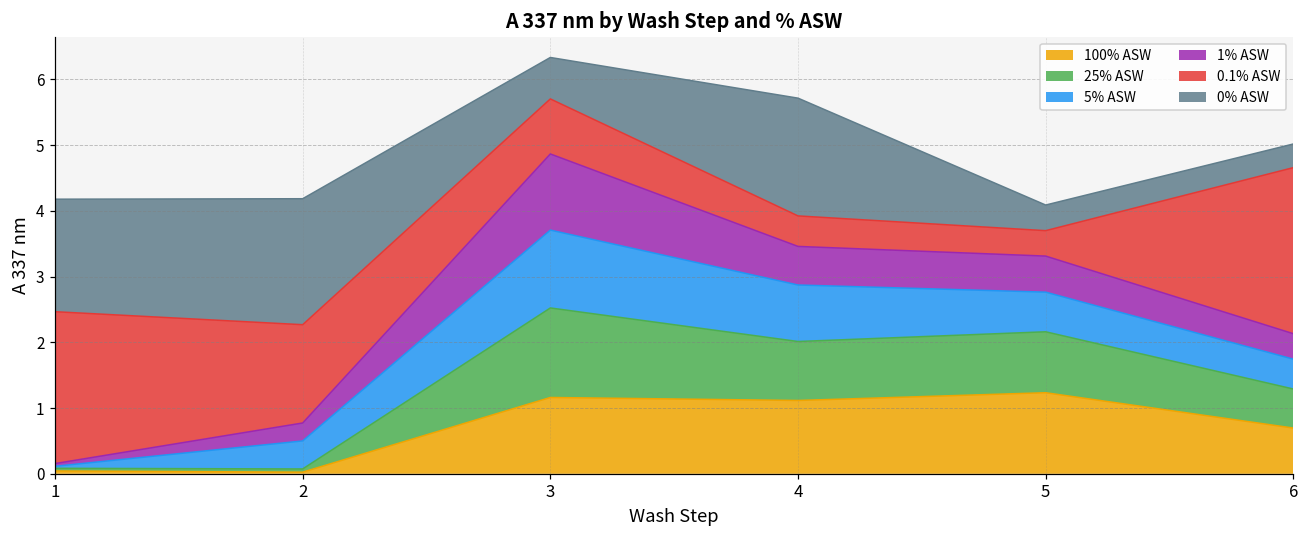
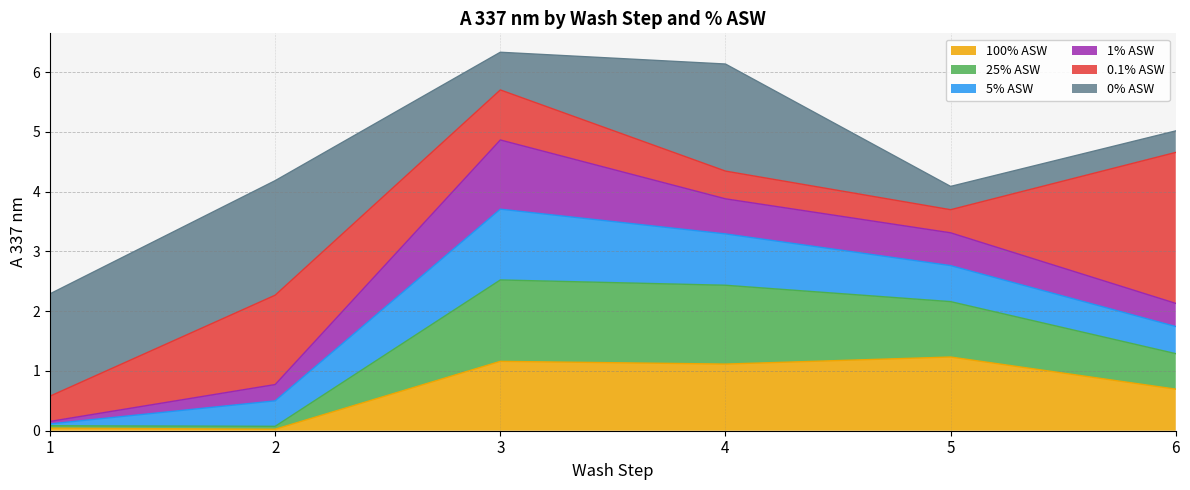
  {
    "100% ASW": {
      "2": 0.0,
      "3": 1.2,
      "4": 1.1,
      "5": 1.2,
      "6": 0.7
    },
    "25% ASW": {
      "2": 0.0,
      "3": 1.4,
-     "4": 0.9,
+     "4": 1.3,
      "5": 0.9,
      "6": 0.6
    },
    "5% ASW": {
      "2": 0.4,
      "3": 1.2,
      "4": 0.9,
      "5": 0.6,
      "6": 0.5
    },
    "1% ASW": {
      "2": 0.3,
      "3": 1.2,
      "4": 0.6,
      "5": 0.5,
      "6": 0.4
    },
    "0.1% ASW": {
-     "1": 2.3,
+     "1": 0.4,
      "2": 1.5,
      "3": 0.8,
      "4": 0.5,
      "5": 0.4,
      "6": 2.5
    },
    "0% ASW": {
      "1": 1.7,
      "2": 1.9,
      "3": 0.6,
      "4": 1.8,
      "5": 0.4,
      "6": 0.4
    }
  }
